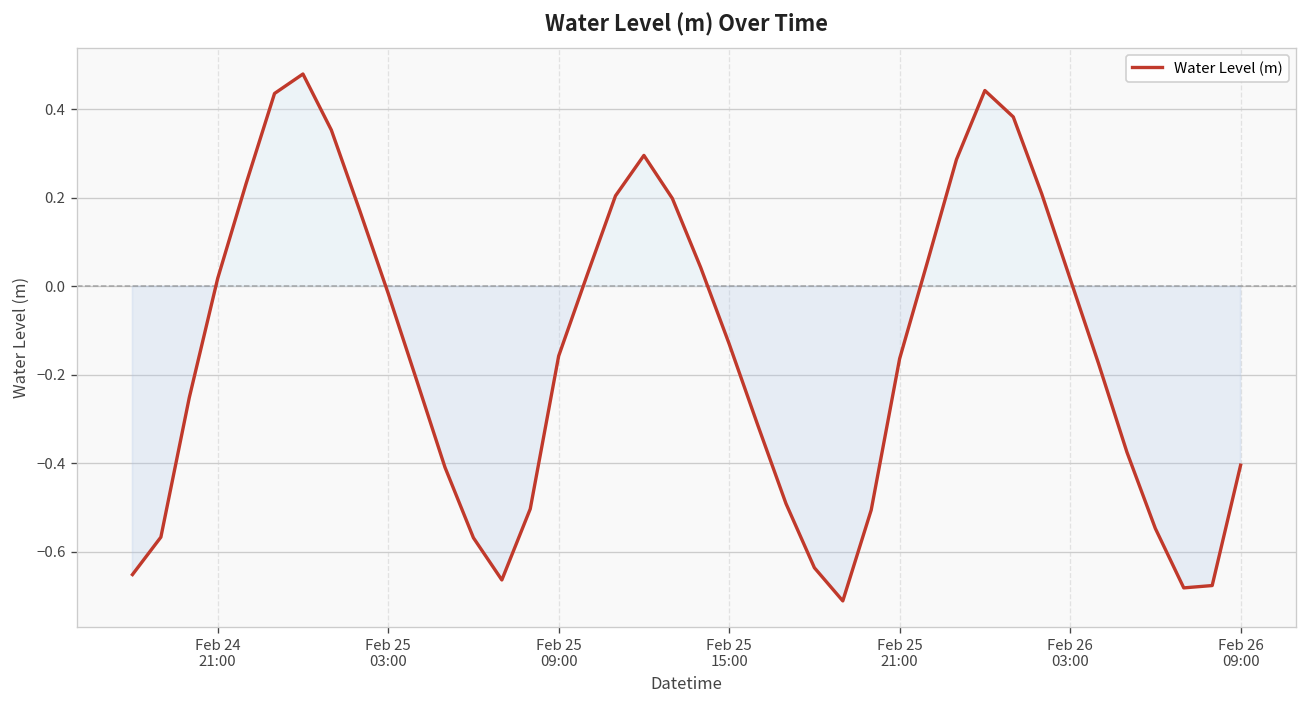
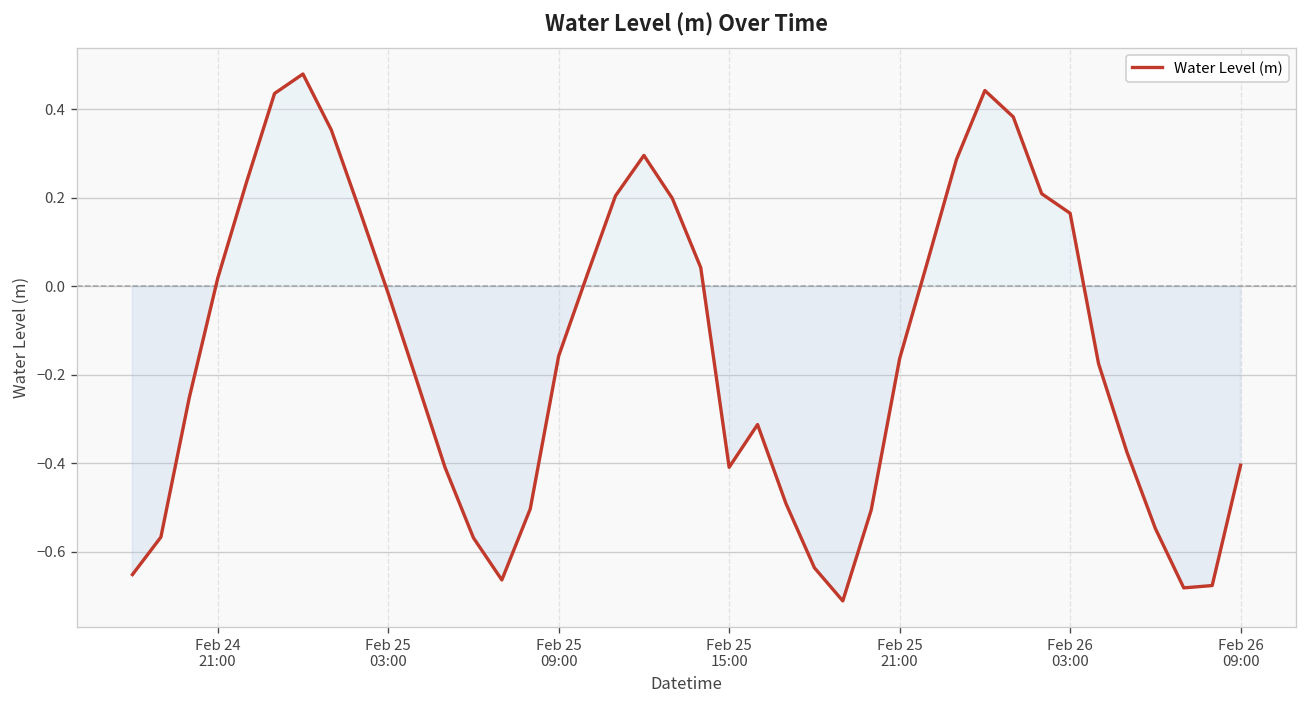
  {
    "Feb 24 21:00": 0.02,
    "Feb 25 03:00": -0.02,
    "Feb 25 09:00": -0.16,
-   "Feb 25 15:00": -0.13,
+   "Feb 25 15:00": -0.41,
    "Feb 25 21:00": -0.16,
-   "Feb 26 03:00": 0.02,
+   "Feb 26 03:00": 0.17,
    "Feb 26 09:00": -0.40
  }
